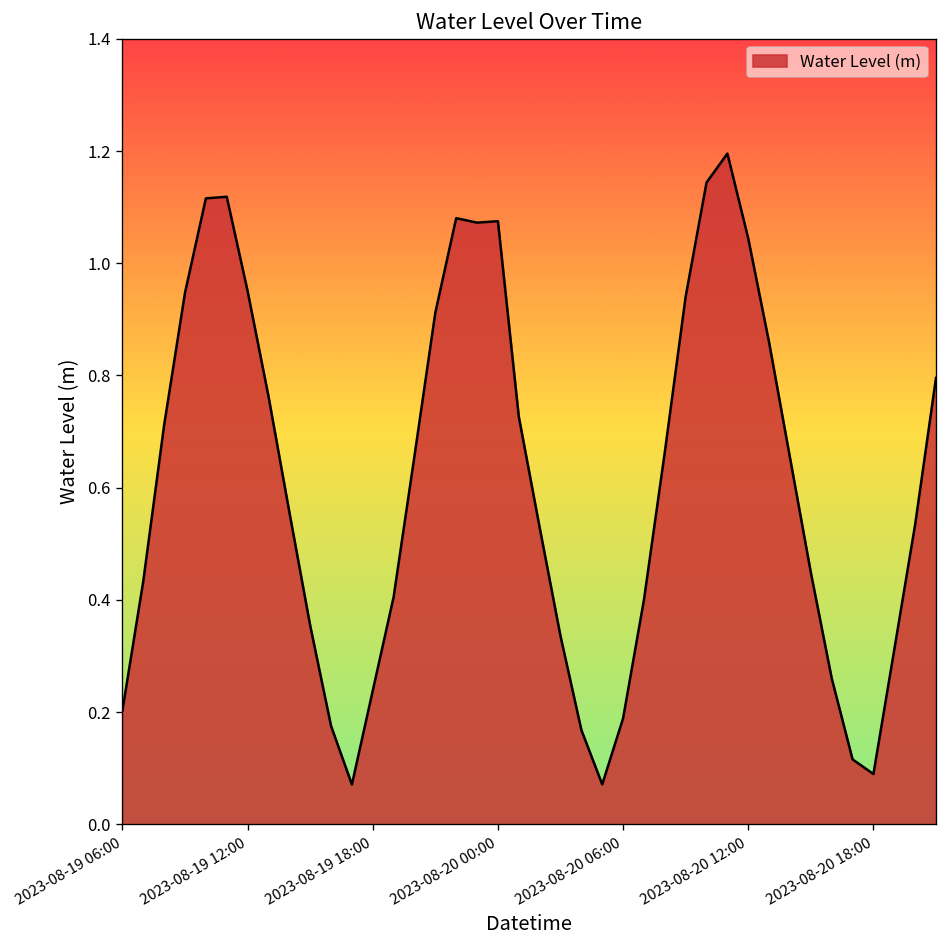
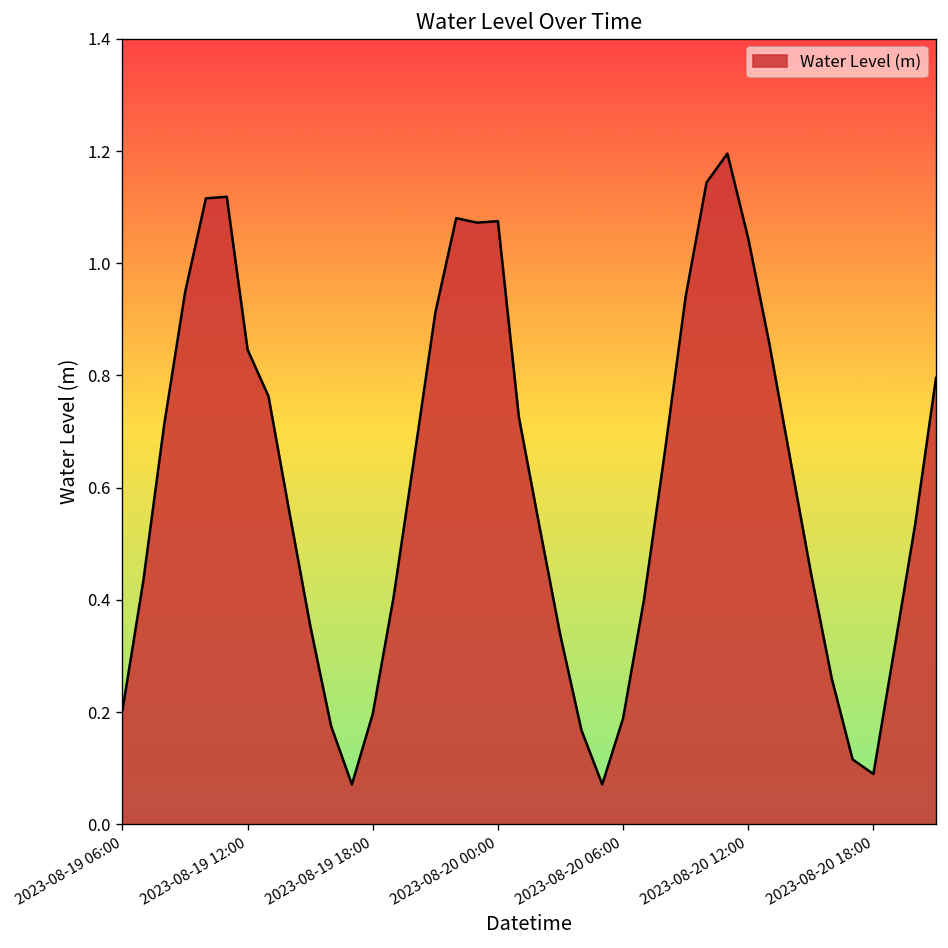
  {
    "2023-08-19 06:00": 0.20,
-   "2023-08-19 12:00": 0.95,
-   "2023-08-19 18:00": 0.24,
+   "2023-08-19 12:00": 0.85,
+   "2023-08-19 18:00": 0.20,
    "2023-08-20 00:00": 1.08,
    "2023-08-20 06:00": 0.19,
    "2023-08-20 12:00": 1.04,
    "2023-08-20 18:00": 0.09
  }
